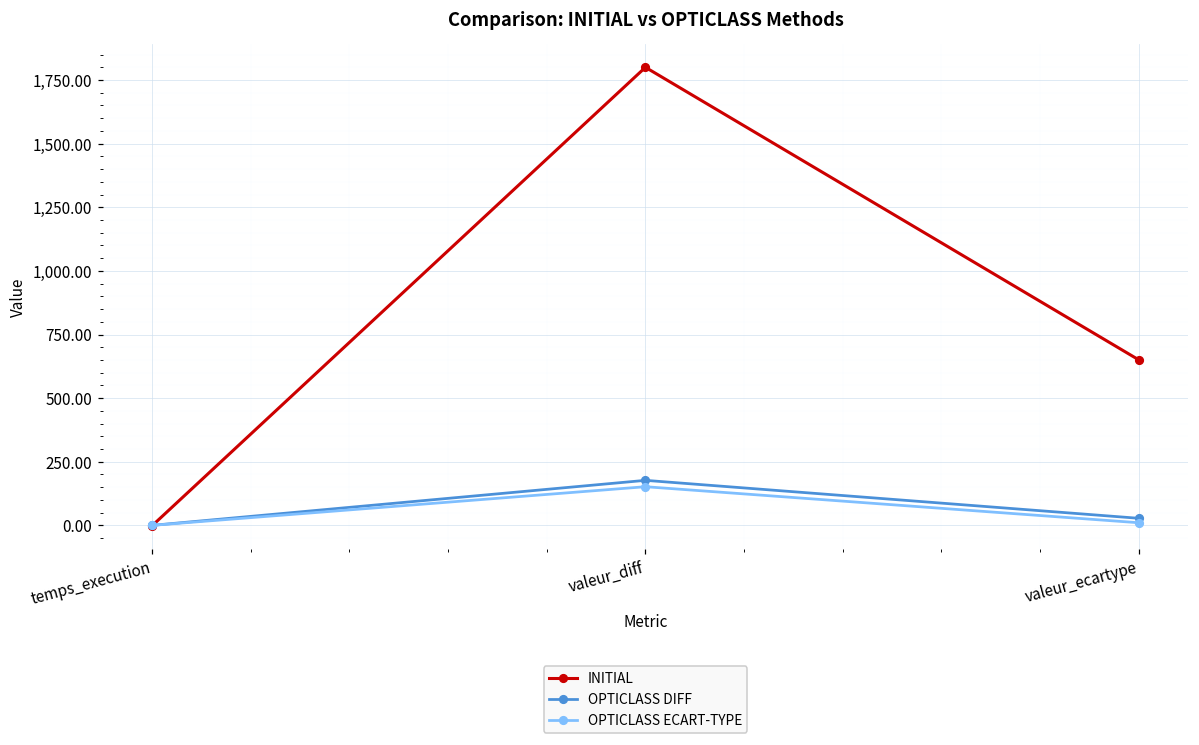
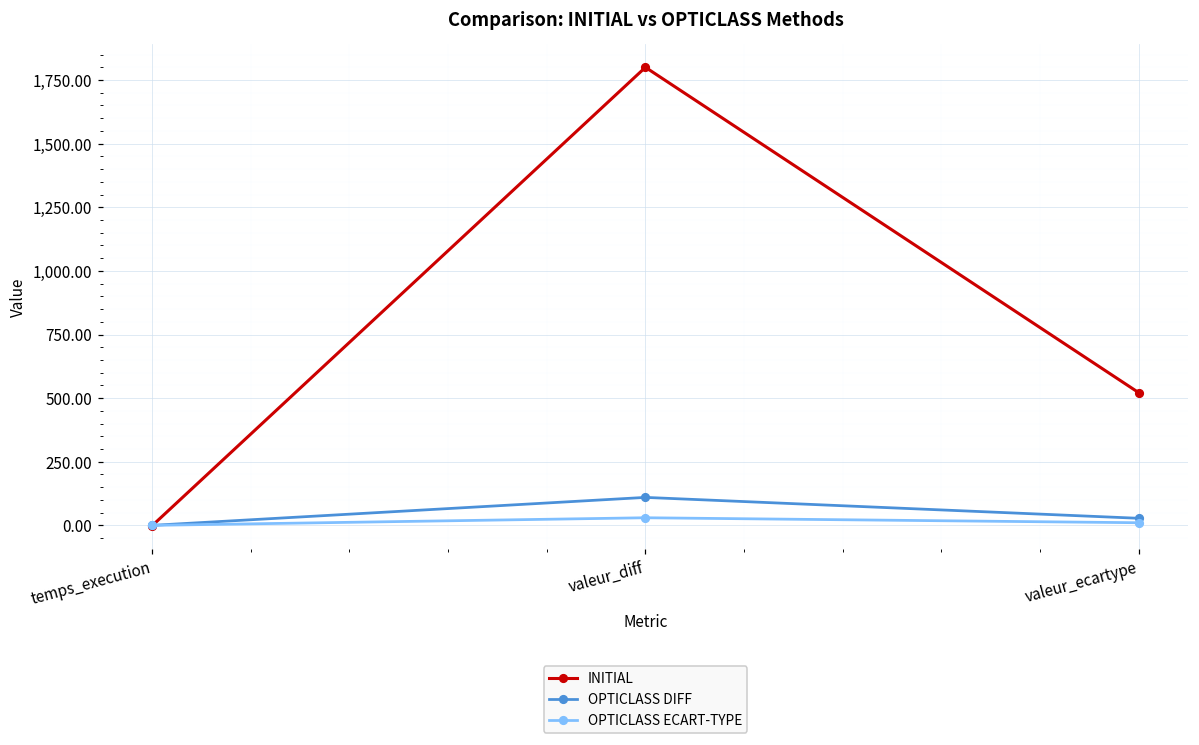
  {
    "INITIAL": {
      "valeur_diff": "1,800",
-     "valeur_ecartype": "650"
+     "valeur_ecartype": "520"
    },
    "OPTICLASS DIFF": {
-     "valeur_diff": "180",
+     "valeur_diff": "110",
      "valeur_ecartype": "30"
    },
    "OPTICLASS ECART-TYPE": {
-     "valeur_diff": "150",
+     "valeur_diff": "30",
      "valeur_ecartype": "10"
    }
  }
